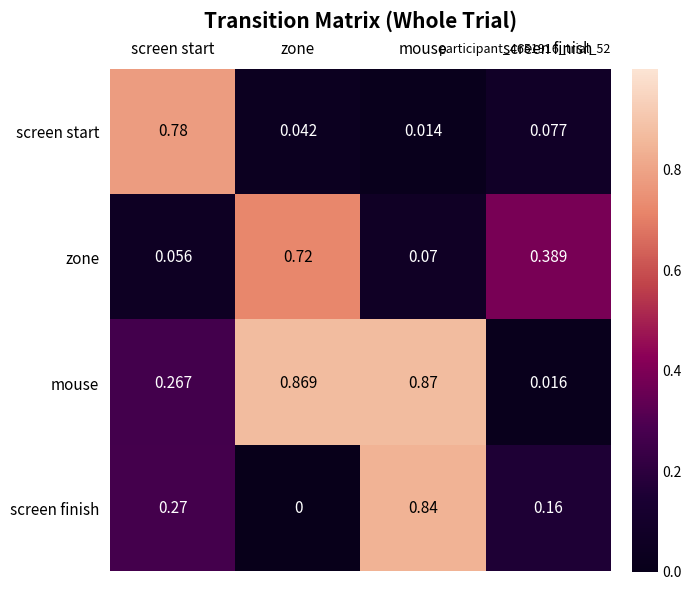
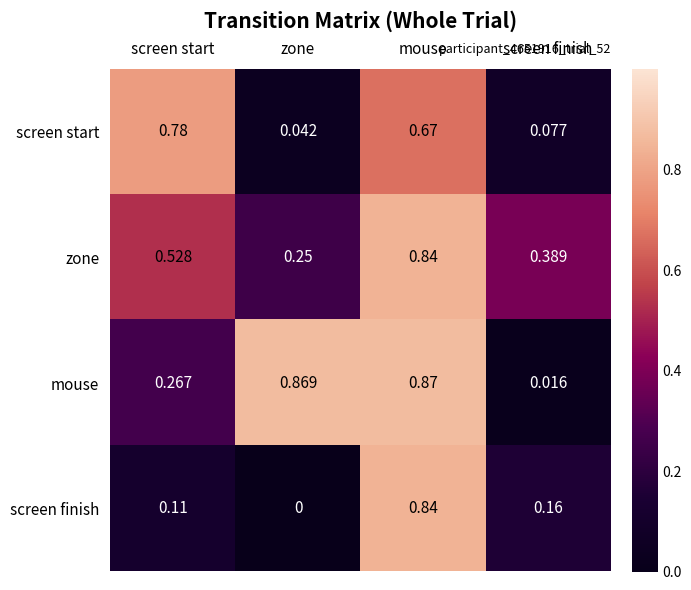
  {
    "screen start": {
      "screen start": 0.78,
      "zone": 0.042,
-     "mouse": 0.014,
+     "mouse": 0.67,
      "screen finish": 0.077
    },
    "zone": {
-     "screen start": 0.056,
-     "zone": 0.72,
-     "mouse": 0.07,
+     "screen start": 0.528,
+     "zone": 0.25,
+     "mouse": 0.84,
      "screen finish": 0.389
    },
    "mouse": {
      "screen start": 0.267,
      "zone": 0.869,
      "mouse": 0.87,
      "screen finish": 0.016
    },
    "screen finish": {
-     "screen start": 0.27,
+     "screen start": 0.11,
      "zone": 0,
      "mouse": 0.84,
      "screen finish": 0.16
    }
  }
